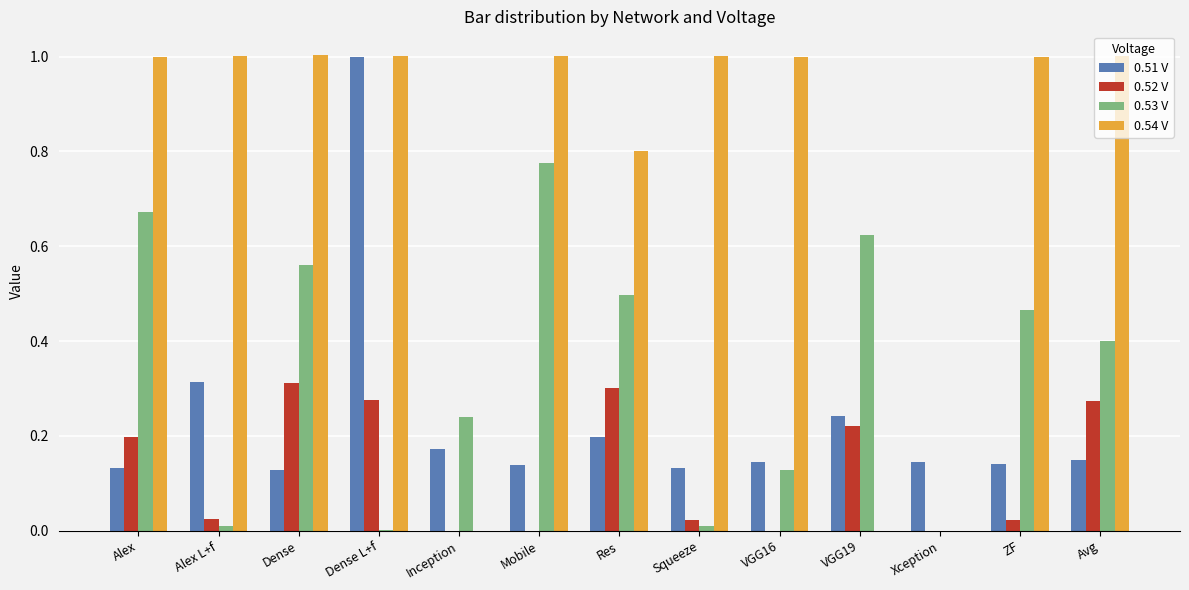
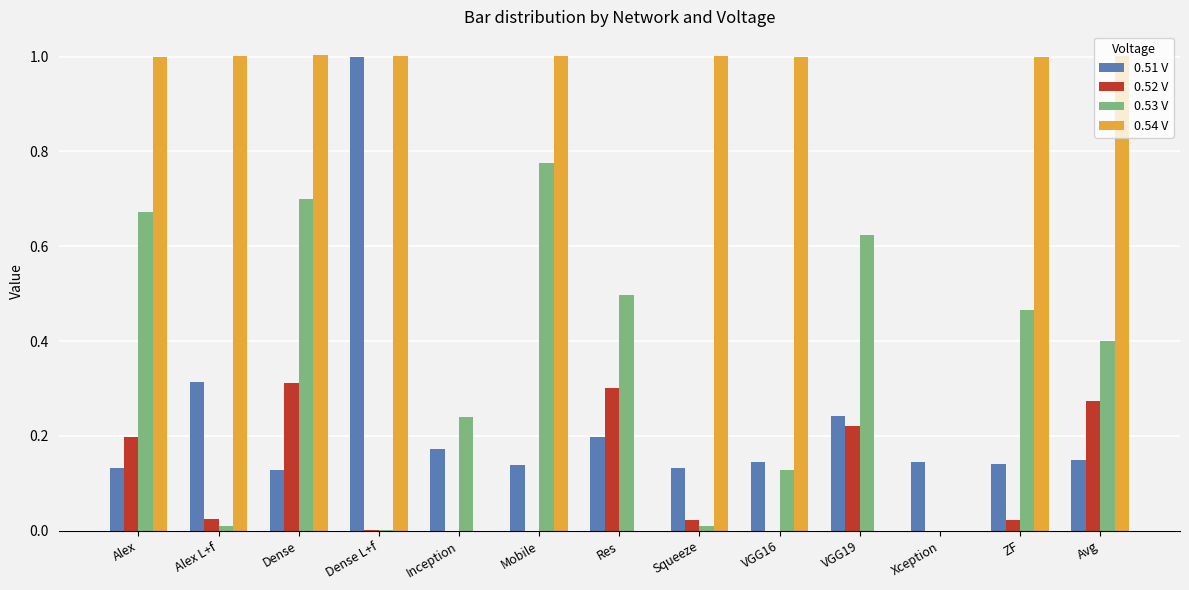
  {
    "0.51 V": {
      "Alex": 0.13,
      "Alex L+f": 0.31,
      "Dense": 0.13,
      "Dense L+f": 1.00,
      "Inception": 0.17,
      "Mobile": 0.14,
      "Res": 0.20,
      "Squeeze": 0.13,
      "VGG16": 0.15,
      "VGG19": 0.24,
      "Xception": 0.15,
      "ZF": 0.14,
      "Avg": 0.15
    },
    "0.52 V": {
      "Alex": 0.20,
      "Alex L+f": 0.02,
      "Dense": 0.31,
-     "Dense L+f": 0.28,
+     "Dense L+f": 0.00,
      "Inception": 0.00,
      "Mobile": 0.00,
      "Res": 0.30,
      "Squeeze": 0.02,
      "VGG16": 0.00,
      "VGG19": 0.22,
      "Xception": 0.00,
      "ZF": 0.02,
      "Avg": 0.27
    },
    "0.53 V": {
      "Alex": 0.67,
      "Alex L+f": 0.01,
-     "Dense": 0.56,
+     "Dense": 0.70,
      "Inception": 0.24,
      "Mobile": 0.78,
      "Res": 0.50,
      "Squeeze": 0.01,
      "VGG16": 0.13,
      "VGG19": 0.62,
      "Xception": 0.00,
      "ZF": 0.47,
      "Avg": 0.40
    },
    "0.54 V": {
      "Alex": 1.0,
      "Alex L+f": 1.0,
      "Dense": 1.0,
      "Dense L+f": 1.0,
      "Inception": 0.0,
      "Mobile": 1.0,
-     "Res": 0.8,
+     "Res": 0.0,
      "Squeeze": 1.0,
      "VGG16": 1.0,
      "VGG19": 0.0,
      "Xception": 0.0,
      "ZF": 1.0
    }
  }
